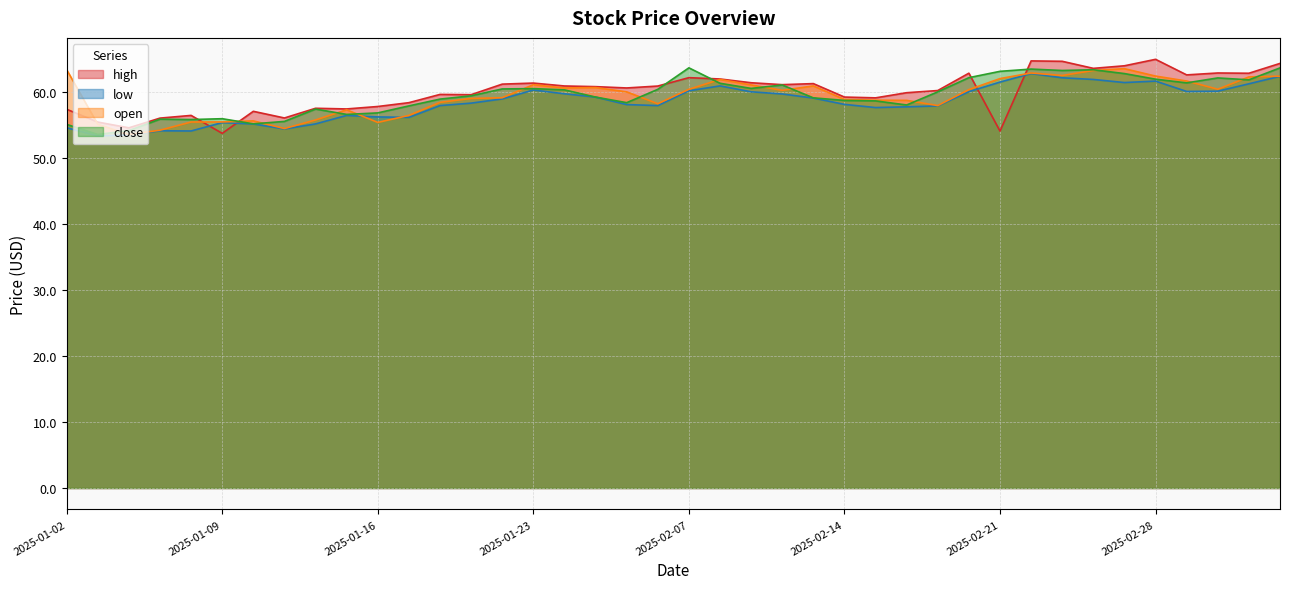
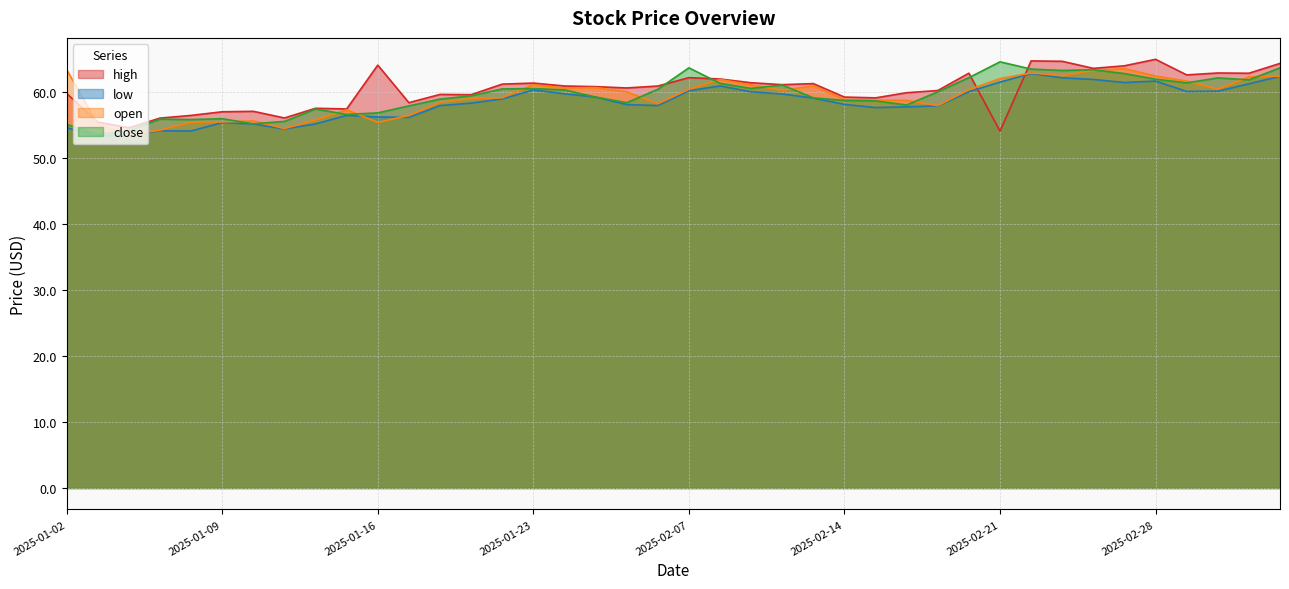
  {
    "high": {
-     "2025-01-02": 57,
-     "2025-01-09": 54,
-     "2025-01-16": 58,
+     "2025-01-02": 60,
+     "2025-01-09": 57,
+     "2025-01-16": 64,
      "2025-02-07": 62,
      "2025-02-21": 54,
      "2025-02-28": 65
    },
    "low": {
      "2025-01-02": 55,
      "2025-01-16": 56,
      "2025-02-14": 58,
      "2025-02-21": 62
    },
    "open": {
      "2025-01-02": 63,
      "2025-01-16": 55,
      "2025-02-21": 62,
      "2025-02-28": 62
    },
    "close": {
      "2025-01-02": 55,
      "2025-01-09": 56,
      "2025-01-16": 57,
      "2025-02-07": 64,
-     "2025-02-21": 63
+     "2025-02-21": 65
    }
  }
